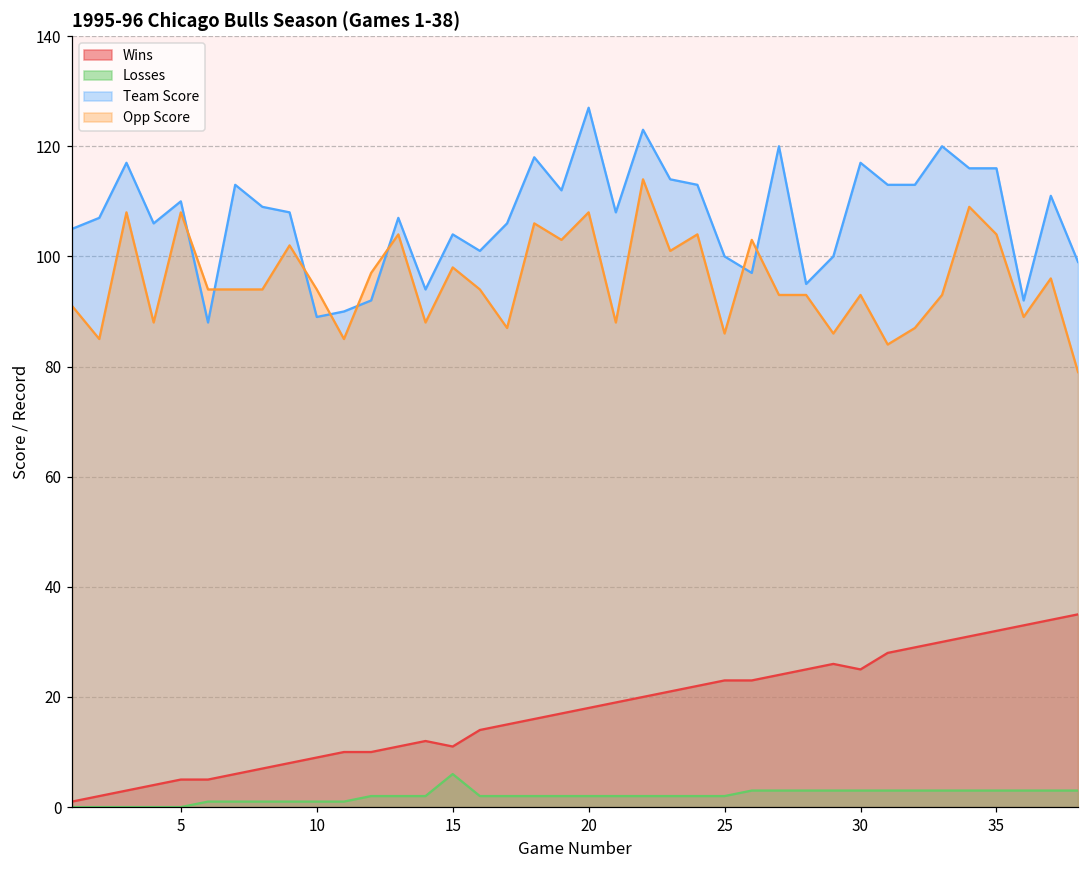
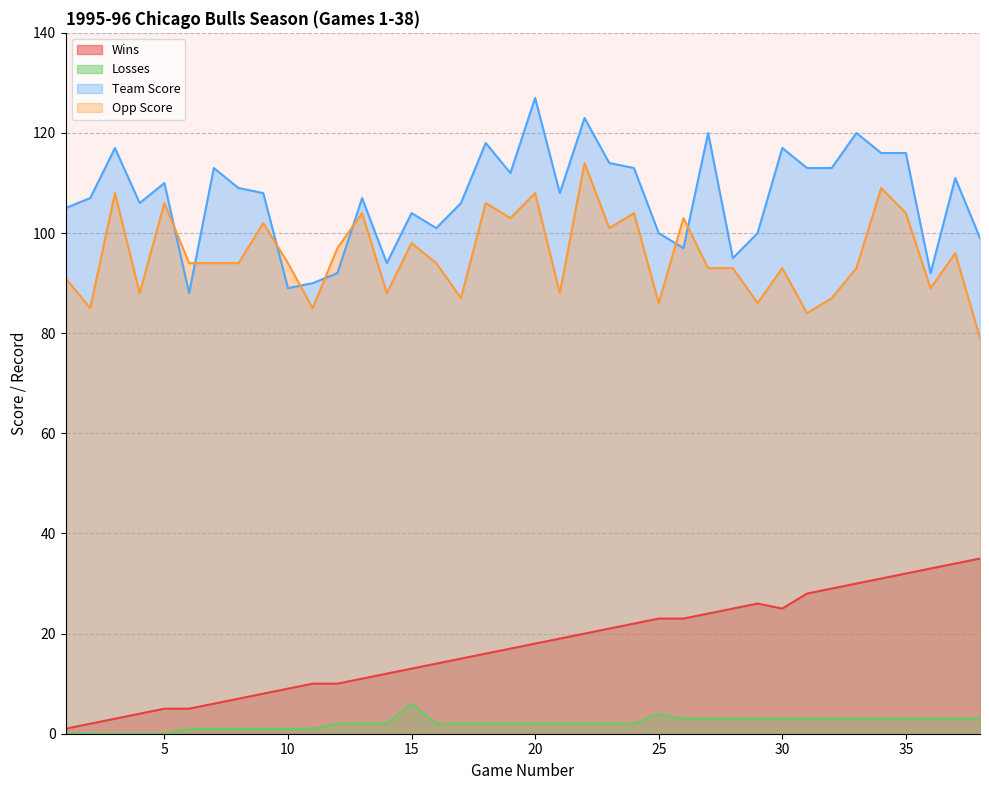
  {
    "Wins": {
      "5": 5,
      "10": 9,
-     "15": 11,
+     "15": 13,
      "20": 18,
      "25": 23,
      "30": 25,
      "35": 32
    },
    "Losses": {
      "5": 0,
      "10": 1,
      "15": 6,
      "20": 2,
-     "25": 2,
+     "25": 4,
      "30": 3,
      "35": 3
    },
    "Team Score": {
      "5": 110,
      "10": 89,
      "15": 104,
      "20": 127,
      "25": 100,
      "30": 117,
      "35": 116
    },
    "Opp Score": {
-     "5": 108,
+     "5": 106,
      "10": 94,
      "15": 98,
      "20": 108,
      "25": 86,
      "30": 93,
      "35": 104
    }
  }
